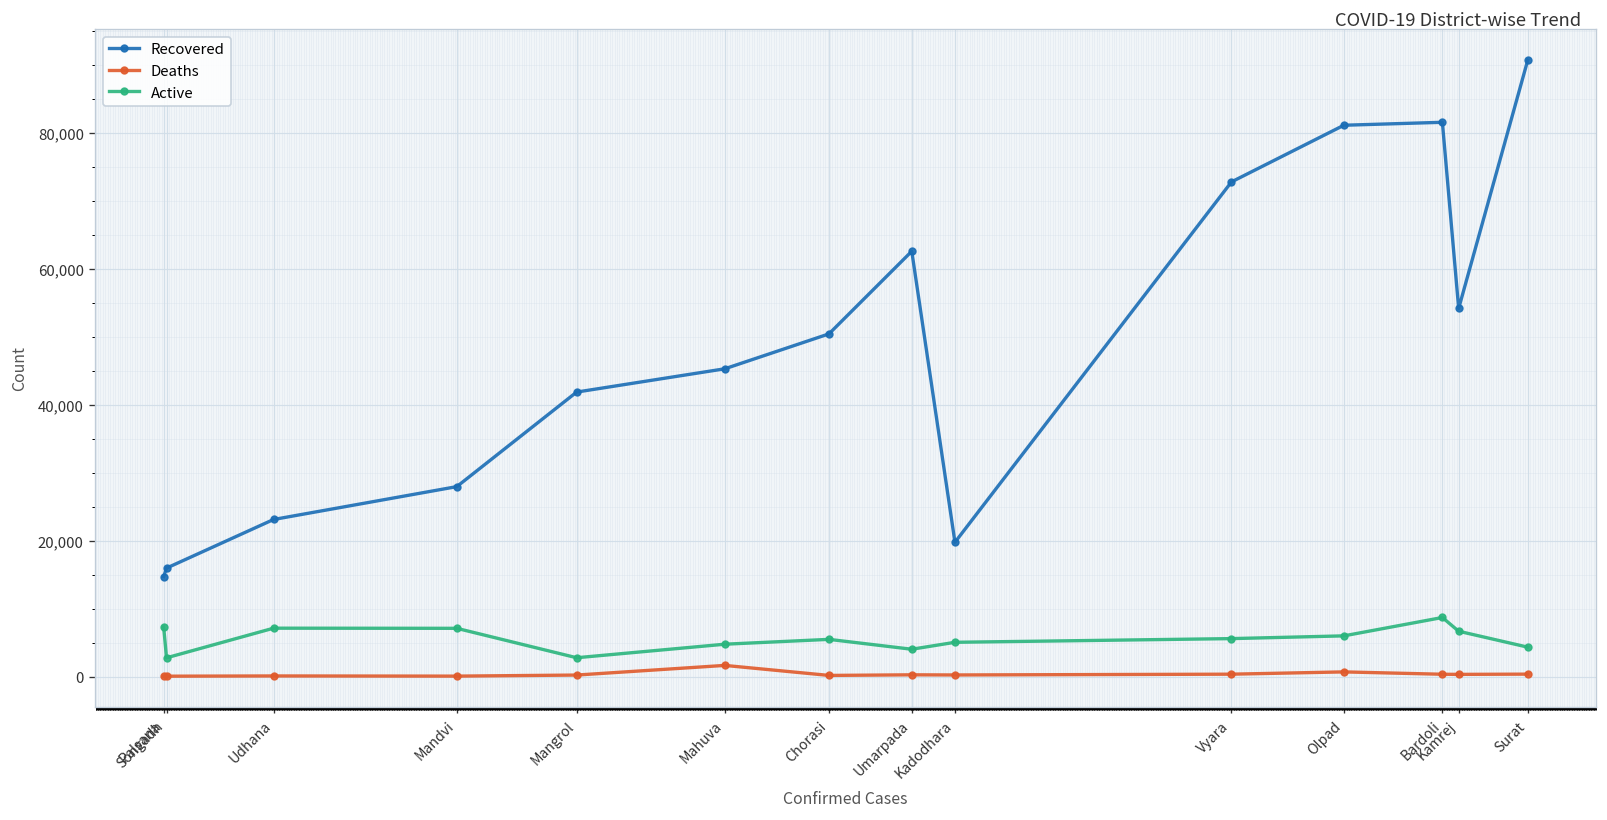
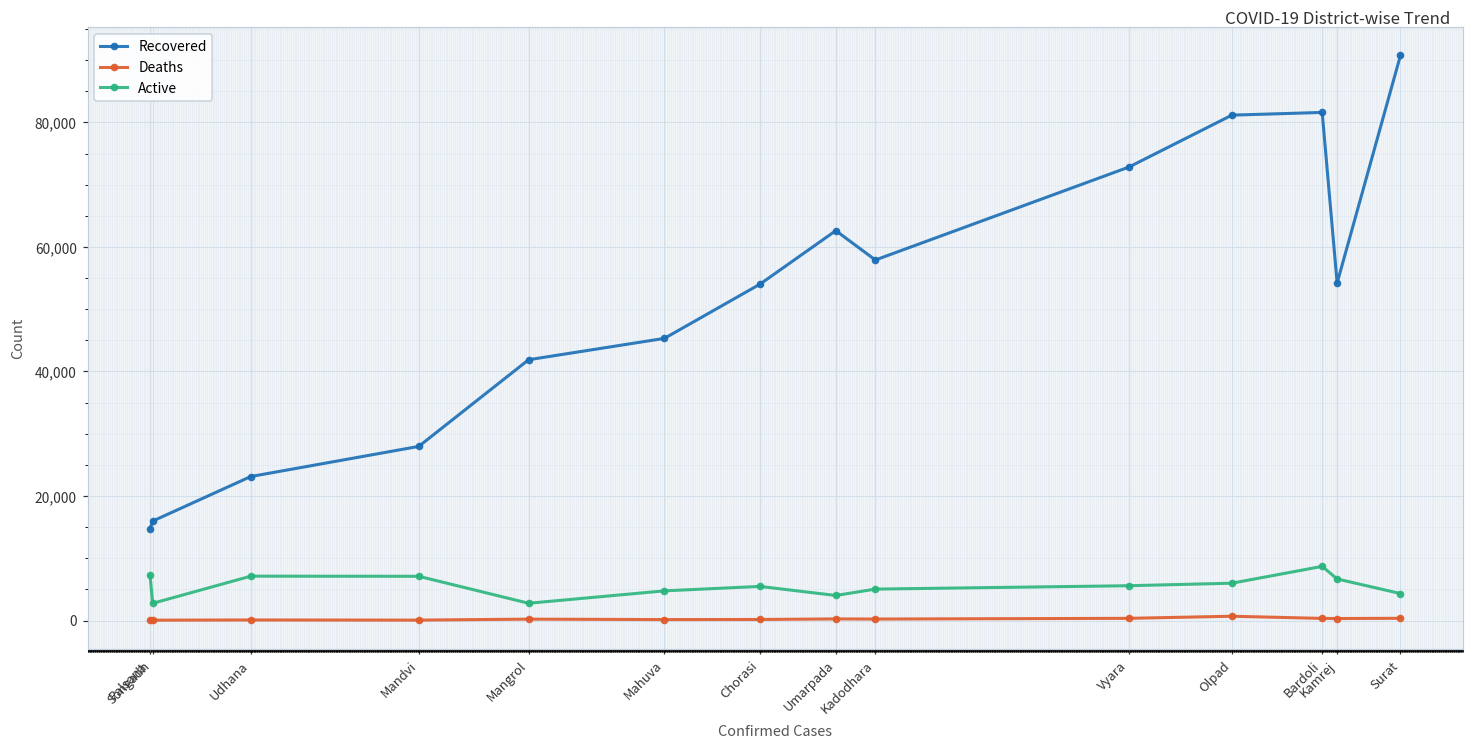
  {
    "Recovered": {
      "Palsana": "15,000",
      "Songadh": "16,000",
      "Udhana": "23,000",
      "Mandvi": "28,000",
      "Mangrol": "42,000",
      "Mahuva": "45,000",
-     "Chorasi": "50,000",
+     "Chorasi": "54,000",
      "Umarpada": "63,000",
-     "Kadodhara": "20,000",
+     "Kadodhara": "58,000",
      "Vyara": "73,000",
      "Olpad": "81,000",
      "Bardoli": "82,000",
      "Kamrej": "54,000",
      "Surat": "91,000"
    },
    "Deaths": {
      "Palsana": "0",
      "Songadh": "0",
      "Udhana": "0",
      "Mandvi": "0",
      "Mangrol": "0",
-     "Mahuva": "2,000",
+     "Mahuva": "0",
      "Chorasi": "0",
      "Umarpada": "0",
      "Kadodhara": "0",
      "Vyara": "0",
      "Olpad": "1,000",
      "Bardoli": "0",
      "Kamrej": "0",
      "Surat": "0"
    },
    "Active": {
      "Palsana": "7,000",
      "Songadh": "3,000",
      "Udhana": "7,000",
      "Mandvi": "7,000",
      "Mangrol": "3,000",
      "Mahuva": "5,000",
      "Chorasi": "5,000",
      "Umarpada": "4,000",
      "Kadodhara": "5,000",
      "Vyara": "6,000",
      "Olpad": "6,000",
      "Bardoli": "9,000",
      "Kamrej": "7,000",
      "Surat": "4,000"
    }
  }
